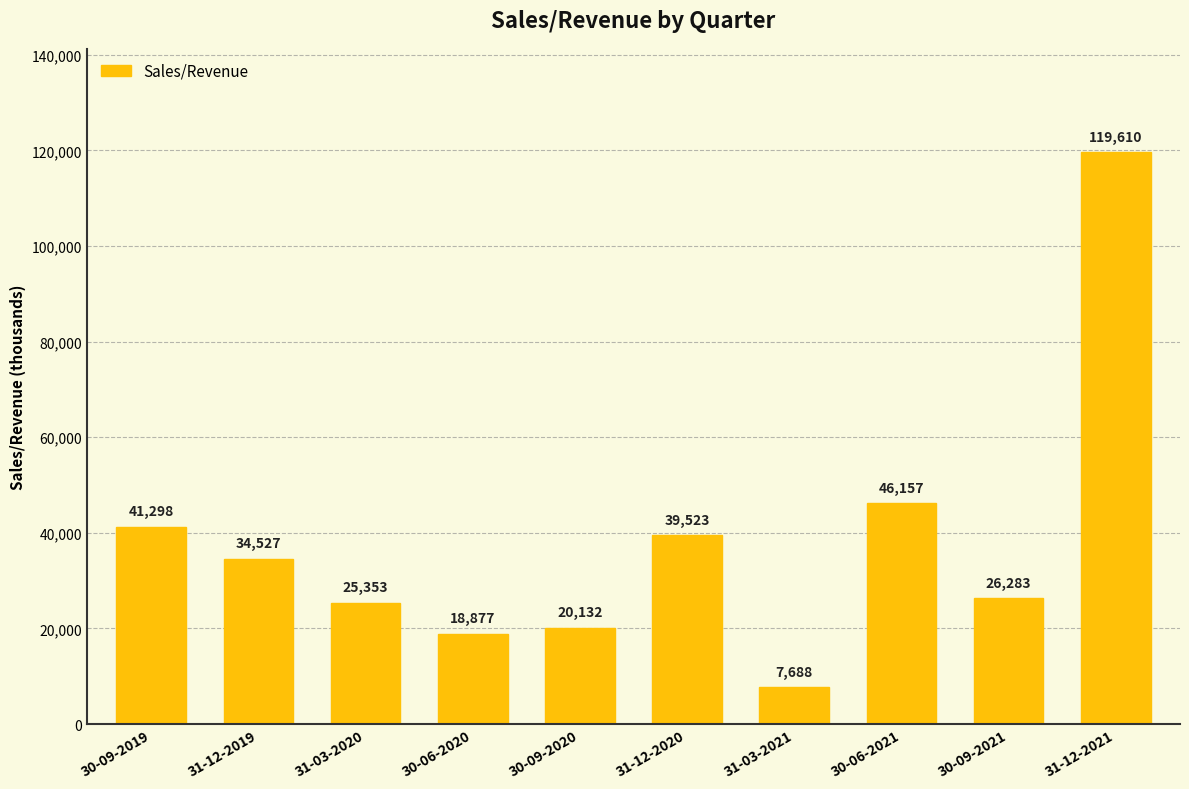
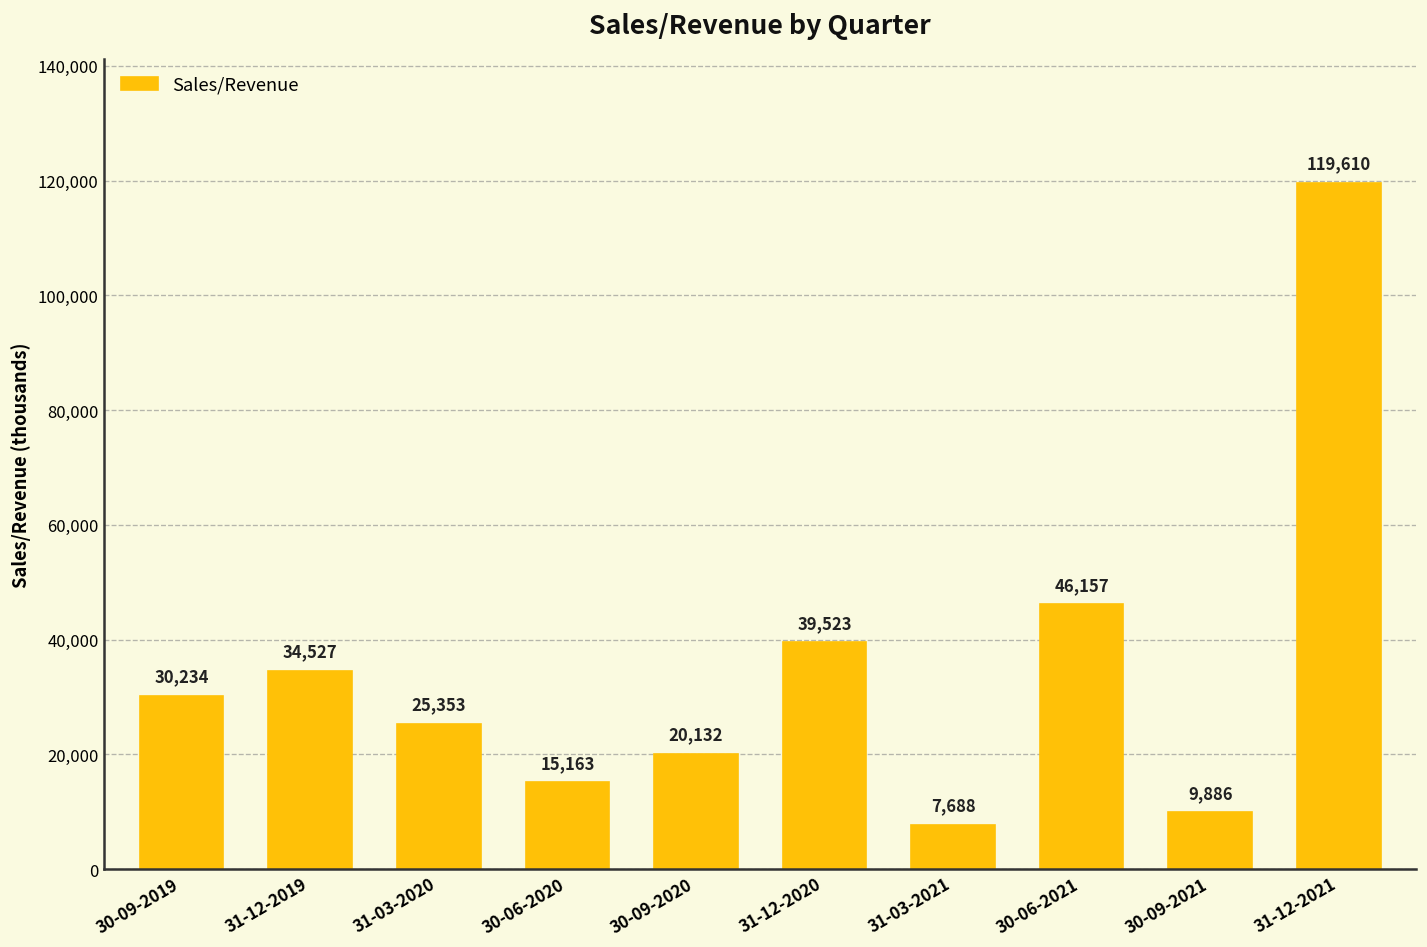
  {
-   "30-09-2019": "41,298",
+   "30-09-2019": "30,234",
    "31-12-2019": "34,527",
    "31-03-2020": "25,353",
-   "30-06-2020": "18,877",
+   "30-06-2020": "15,163",
    "30-09-2020": "20,132",
    "31-12-2020": "39,523",
    "31-03-2021": "7,688",
    "30-06-2021": "46,157",
-   "30-09-2021": "26,283",
+   "30-09-2021": "9,886",
    "31-12-2021": "119,610"
  }
